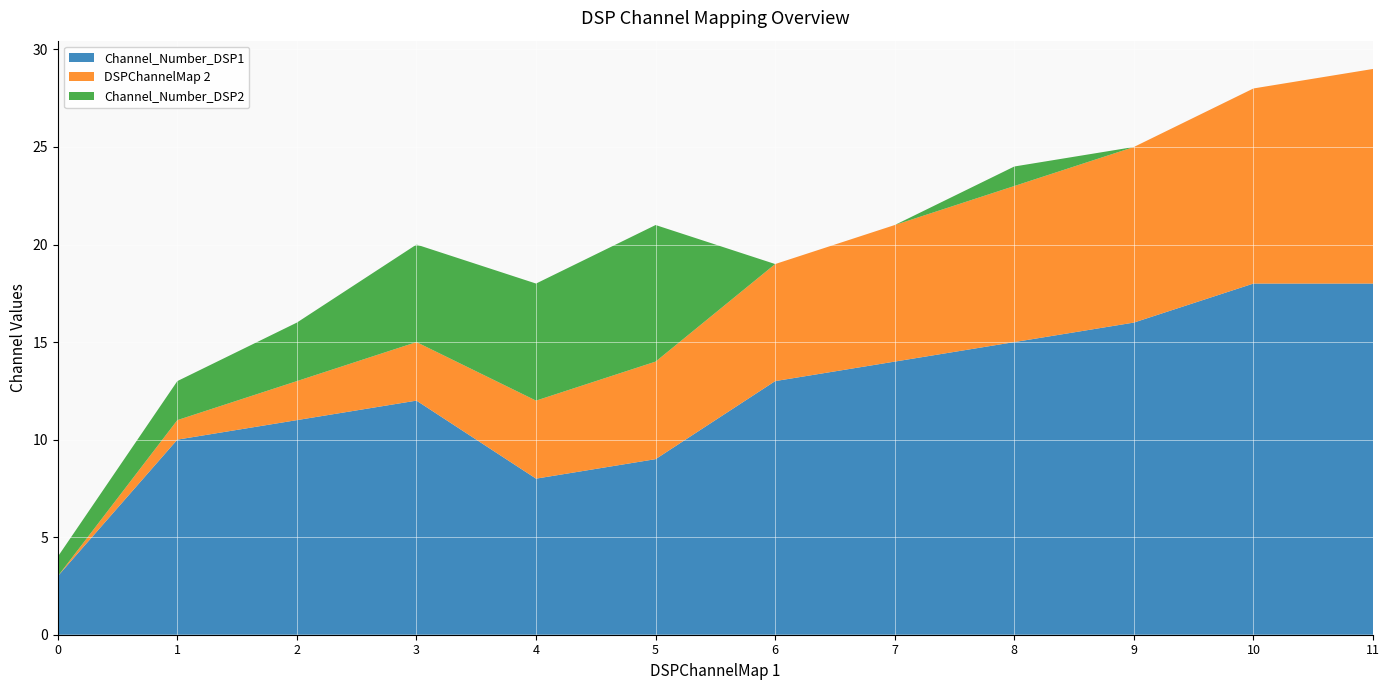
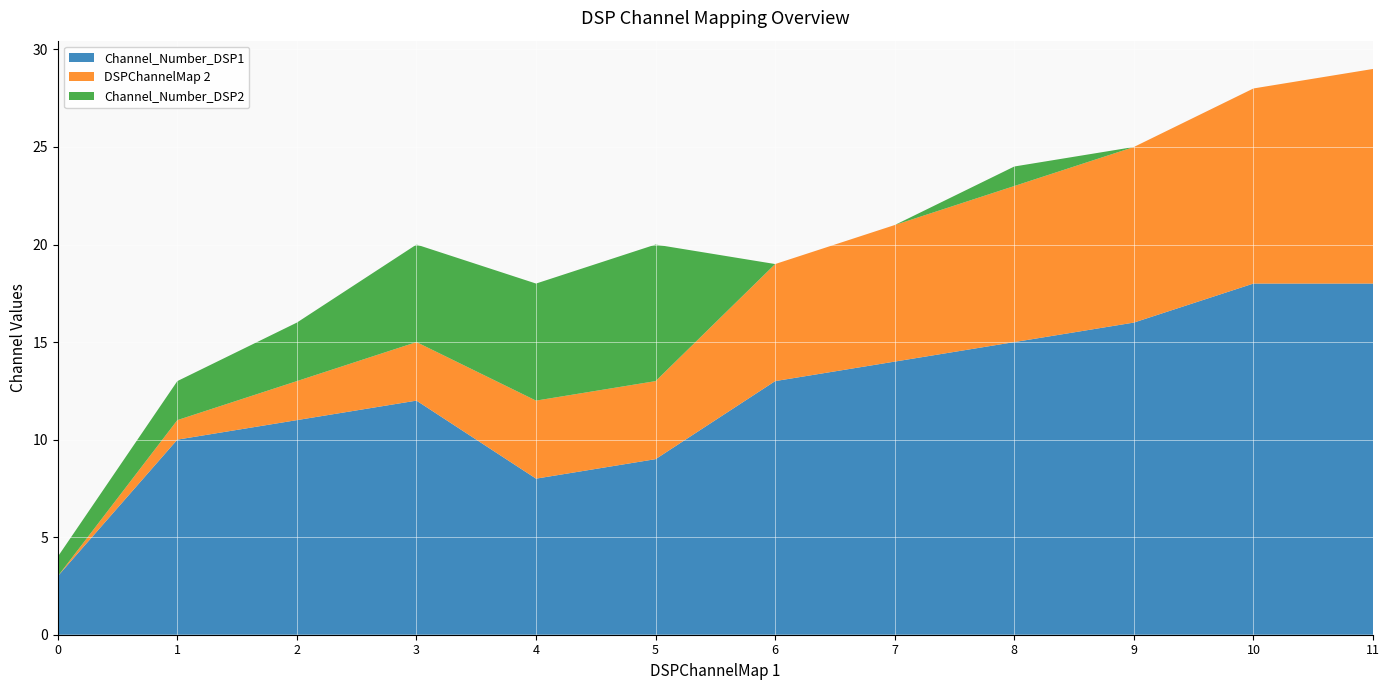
  {
    "Channel_Number_DSP1": {
      "1": 10,
      "2": 11,
      "3": 12,
      "4": 8,
      "5": 9,
      "6": 13,
      "7": 14,
      "8": 15,
      "9": 16,
      "10": 18,
      "11": 18
    },
    "DSPChannelMap 2": {
      "1": 1,
      "2": 2,
      "3": 3,
      "4": 4,
-     "5": 5,
+     "5": 4,
      "8": 8
    },
    "Channel_Number_DSP2": {
      "0": 1,
      "1": 2,
      "2": 3,
      "3": 5,
      "4": 6,
      "5": 7,
      "8": 1
    }
  }
